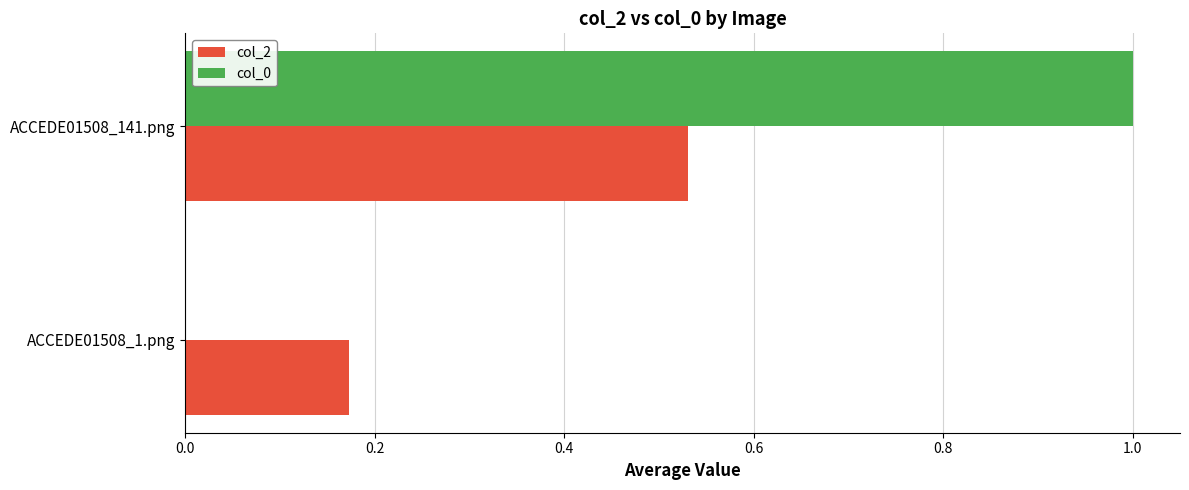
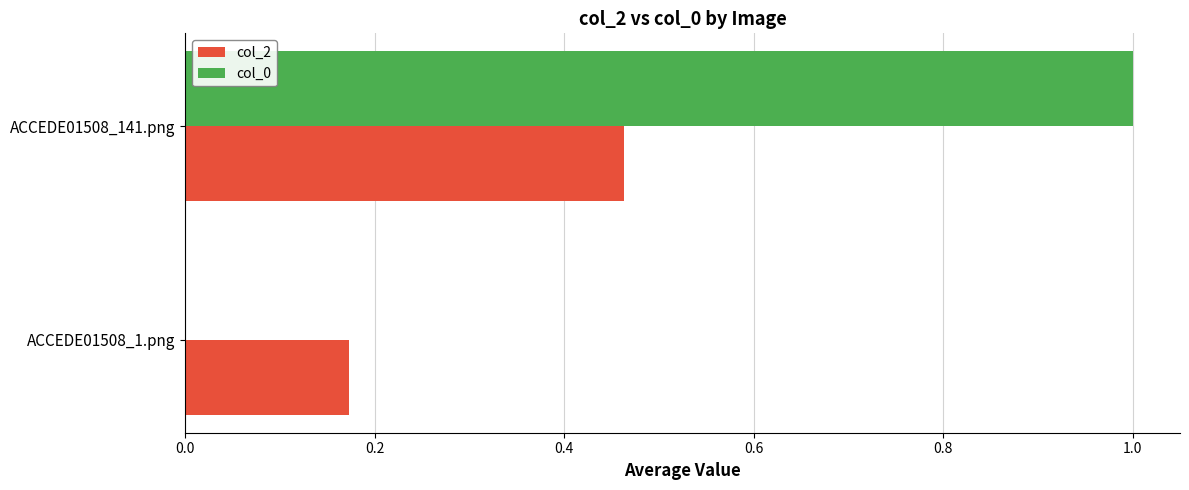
  {
    "col_2": {
-     "ACCEDE01508_141.png": 0.53,
+     "ACCEDE01508_141.png": 0.46,
      "ACCEDE01508_1.png": 0.17
    },
    "col_0": {
      "ACCEDE01508_141.png": 1.00,
      "ACCEDE01508_1.png": 0.00
    }
  }
